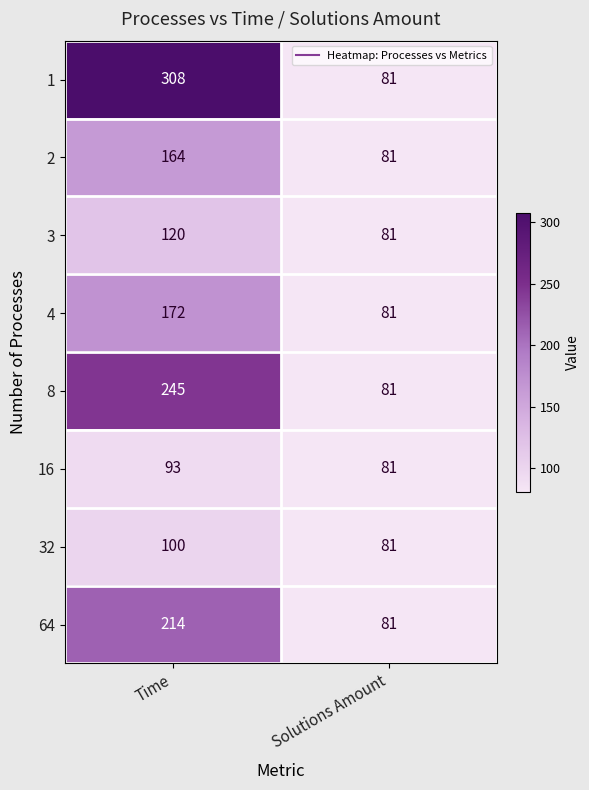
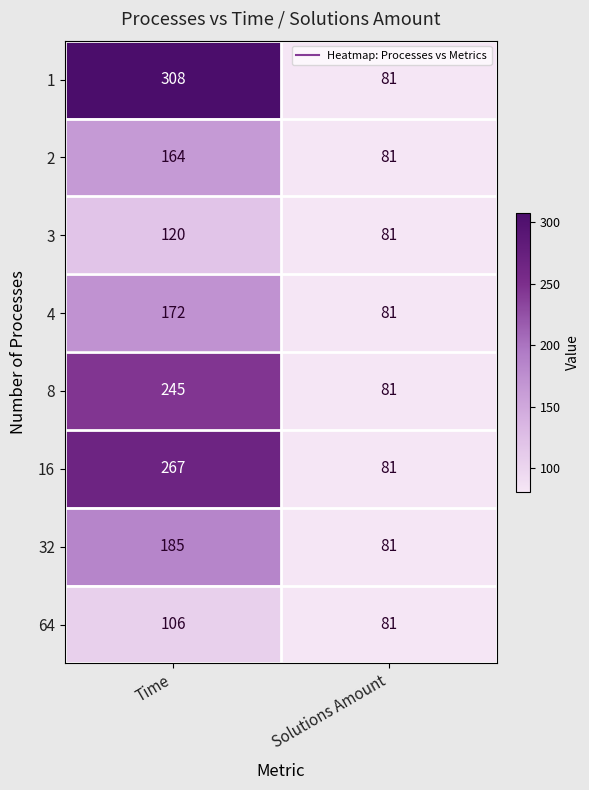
  {
    "1": {
      "Time": 308,
      "Solutions Amount": 81
    },
    "2": {
      "Time": 164,
      "Solutions Amount": 81
    },
    "3": {
      "Time": 120,
      "Solutions Amount": 81
    },
    "4": {
      "Time": 172,
      "Solutions Amount": 81
    },
    "8": {
      "Time": 245,
      "Solutions Amount": 81
    },
    "16": {
-     "Time": 93,
+     "Time": 267,
      "Solutions Amount": 81
    },
    "32": {
-     "Time": 100,
+     "Time": 185,
      "Solutions Amount": 81
    },
    "64": {
-     "Time": 214,
+     "Time": 106,
      "Solutions Amount": 81
    }
  }
